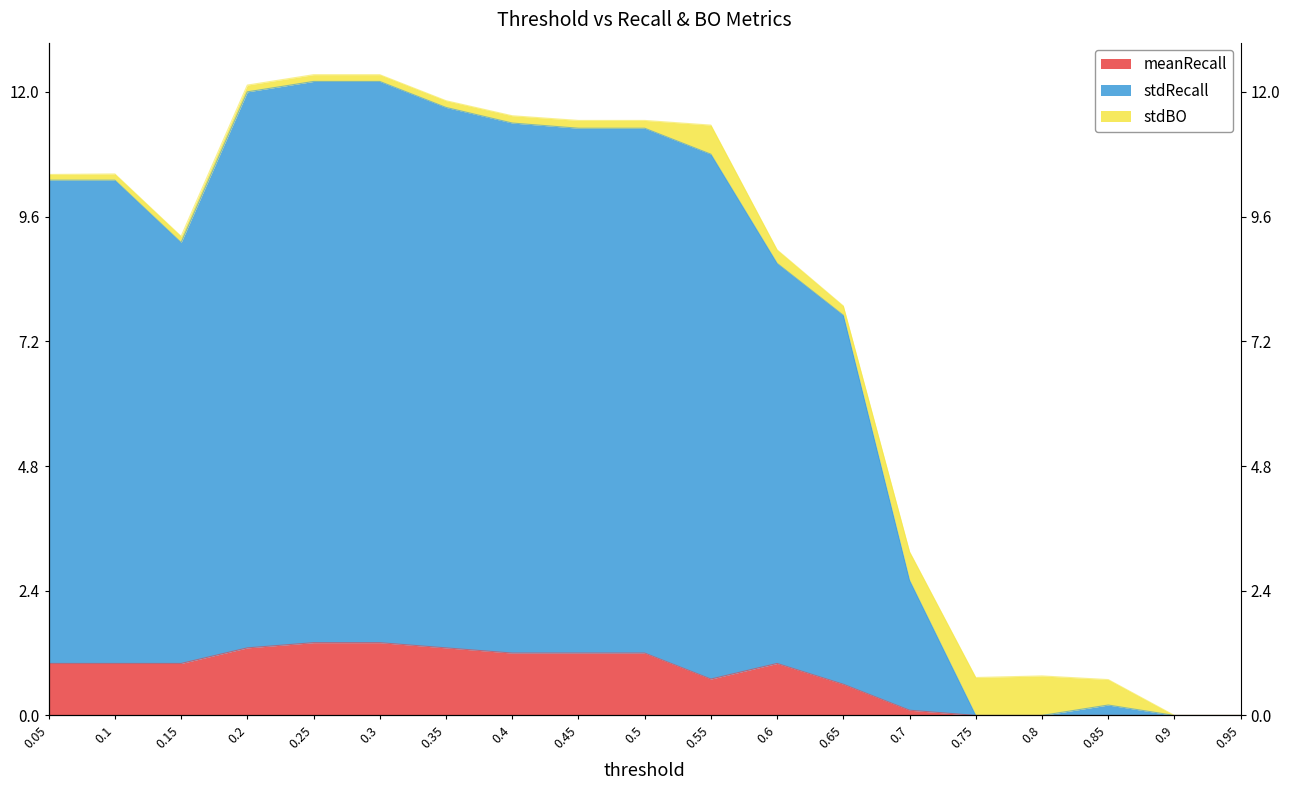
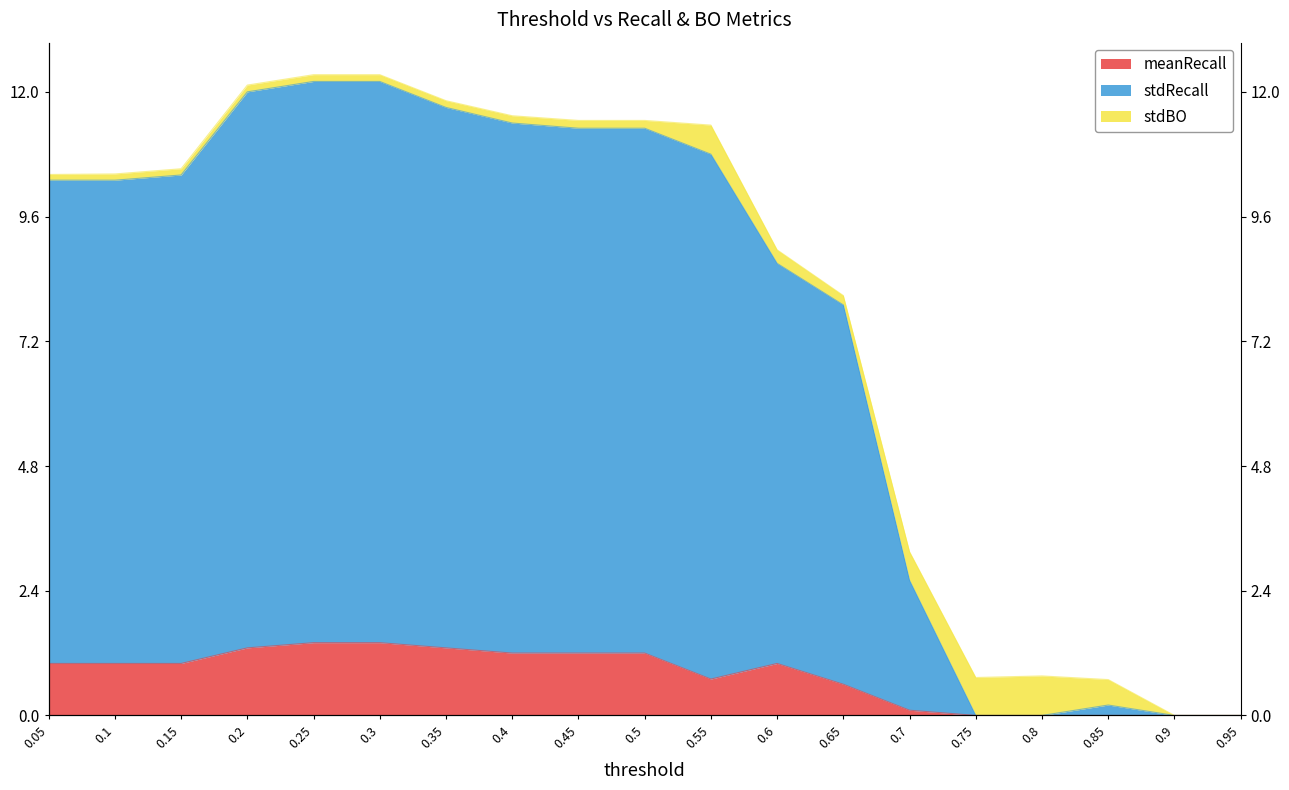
  {
    "meanRecall": {
      "0.05": 1.0,
      "0.1": 1.0,
      "0.15": 1.0,
      "0.2": 1.3,
      "0.25": 1.4,
      "0.3": 1.4,
      "0.35": 1.3,
      "0.4": 1.2,
      "0.45": 1.2,
      "0.5": 1.2,
      "0.55": 0.7,
      "0.6": 1.0,
      "0.65": 0.6,
      "0.7": 0.1,
      "0.85": 0.0
    },
    "stdRecall": {
      "0.05": 9.3,
      "0.1": 9.3,
-     "0.15": 8.1,
+     "0.15": 9.4,
      "0.2": 10.7,
      "0.25": 10.8,
      "0.3": 10.8,
      "0.35": 10.4,
      "0.4": 10.2,
      "0.45": 10.1,
      "0.5": 10.1,
      "0.55": 10.1,
      "0.6": 7.7,
-     "0.65": 7.1,
+     "0.65": 7.3,
      "0.7": 2.5,
      "0.85": 0.2
    },
    "stdBO": {
      "0.05": 0.1,
      "0.1": 0.1,
      "0.15": 0.1,
      "0.2": 0.1,
      "0.25": 0.1,
      "0.3": 0.1,
      "0.35": 0.1,
      "0.4": 0.1,
      "0.45": 0.2,
      "0.5": 0.2,
      "0.55": 0.6,
      "0.6": 0.3,
      "0.65": 0.2,
      "0.7": 0.6,
      "0.75": 0.7,
      "0.8": 0.8,
      "0.85": 0.5
    }
  }
